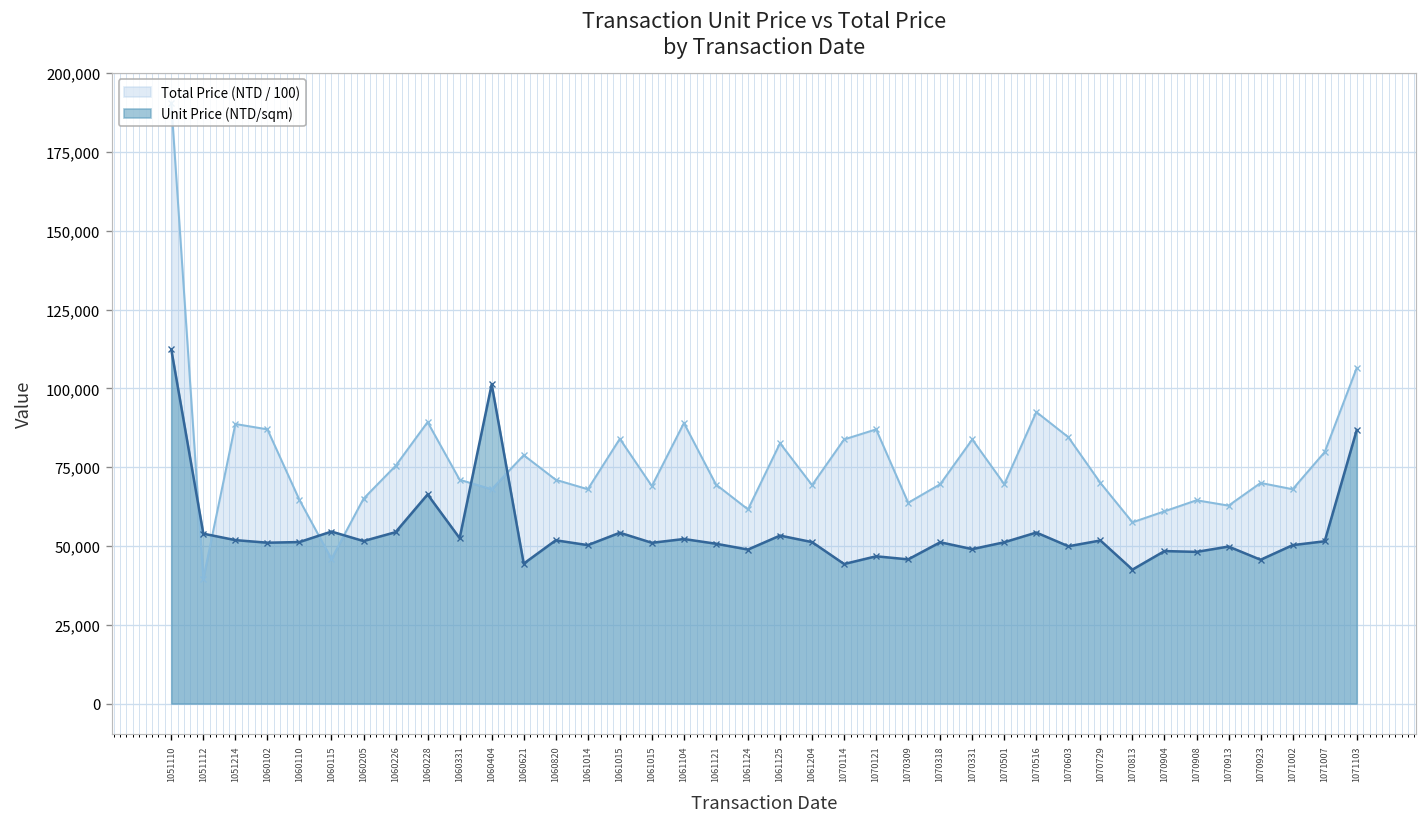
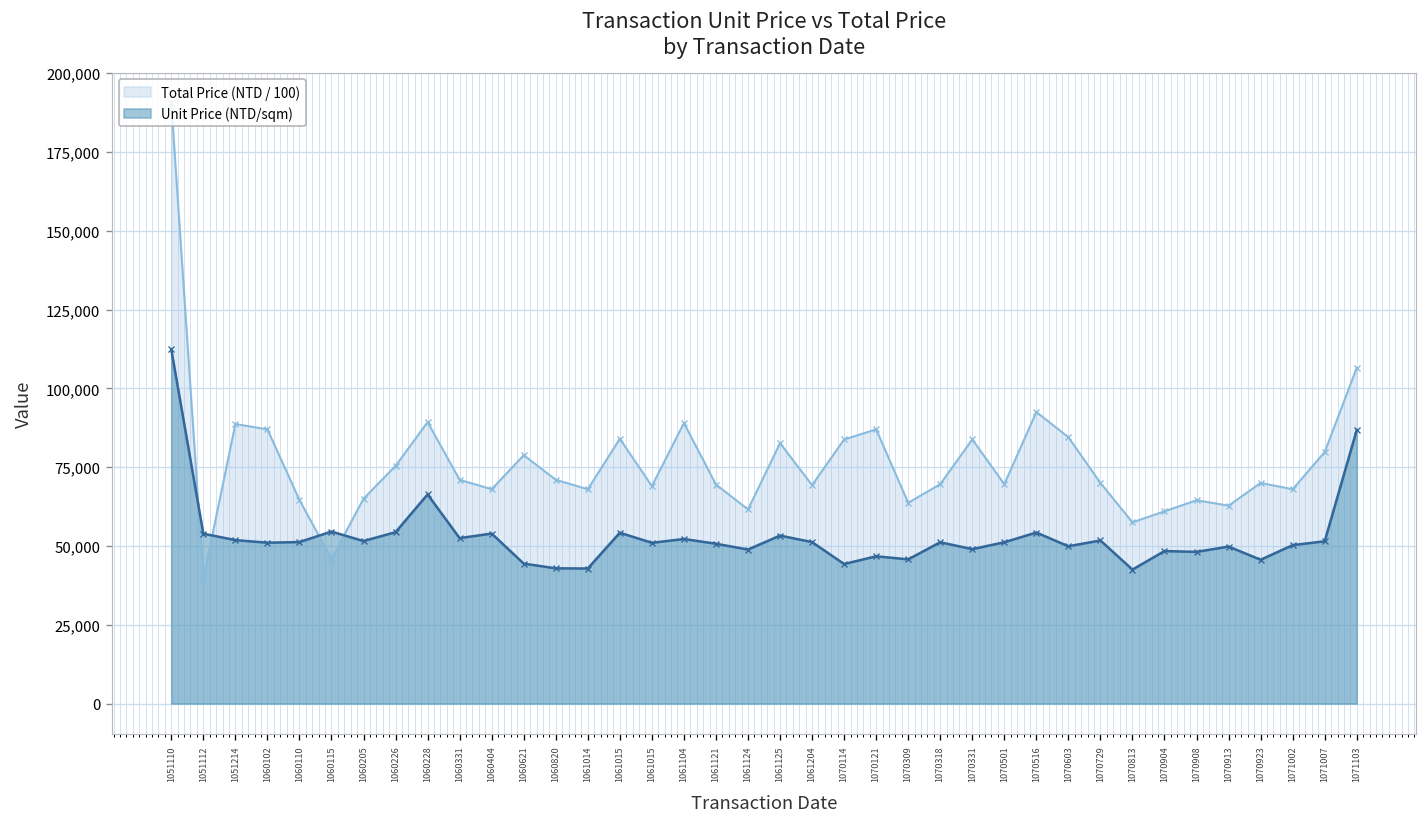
  {
    "Total Price (NTD / 100)": {
      "1051112": "40,000",
      "1051214": "89,000",
      "1060102": "87,000",
      "1060110": "65,000",
      "1060115": "46,000",
      "1060205": "65,000",
      "1060226": "75,000",
      "1060228": "89,000",
      "1060331": "71,000",
      "1060404": "68,000",
      "1060621": "79,000",
      "1060820": "71,000",
      "1061014": "68,000",
      "1061104": "89,000",
      "1061121": "70,000",
      "1061124": "62,000",
      "1061125": "83,000",
      "1061204": "69,000",
      "1070114": "84,000",
      "1070121": "87,000",
      "1070309": "64,000",
      "1070318": "70,000",
      "1070331": "84,000",
      "1070501": "70,000",
      "1070516": "93,000",
      "1070603": "85,000",
      "1070729": "70,000",
      "1070813": "58,000",
      "1070904": "61,000",
      "1070908": "65,000",
      "1070913": "63,000",
      "1070923": "70,000",
      "1071002": "68,000",
      "1071007": "80,000",
      "1071103": "107,000"
    },
    "Unit Price (NTD/sqm)": {
      "1051110": "112,000",
      "1051112": "54,000",
      "1051214": "52,000",
      "1060102": "51,000",
      "1060110": "51,000",
      "1060115": "55,000",
      "1060205": "52,000",
      "1060226": "54,000",
      "1060228": "66,000",
      "1060331": "52,000",
-     "1060404": "101,000",
+     "1060404": "54,000",
      "1060621": "44,000",
-     "1060820": "52,000",
-     "1061014": "50,000",
+     "1060820": "43,000",
+     "1061014": "43,000",
      "1061104": "52,000",
      "1061121": "51,000",
      "1061124": "49,000",
      "1061125": "53,000",
      "1061204": "51,000",
      "1070114": "44,000",
      "1070121": "47,000",
      "1070309": "46,000",
      "1070318": "51,000",
      "1070331": "49,000",
      "1070501": "51,000",
      "1070516": "54,000",
      "1070603": "50,000",
      "1070729": "52,000",
      "1070813": "43,000",
      "1070904": "48,000",
      "1070908": "48,000",
      "1070913": "50,000",
      "1070923": "46,000",
      "1071002": "50,000",
      "1071007": "51,000",
      "1071103": "87,000"
    }
  }
